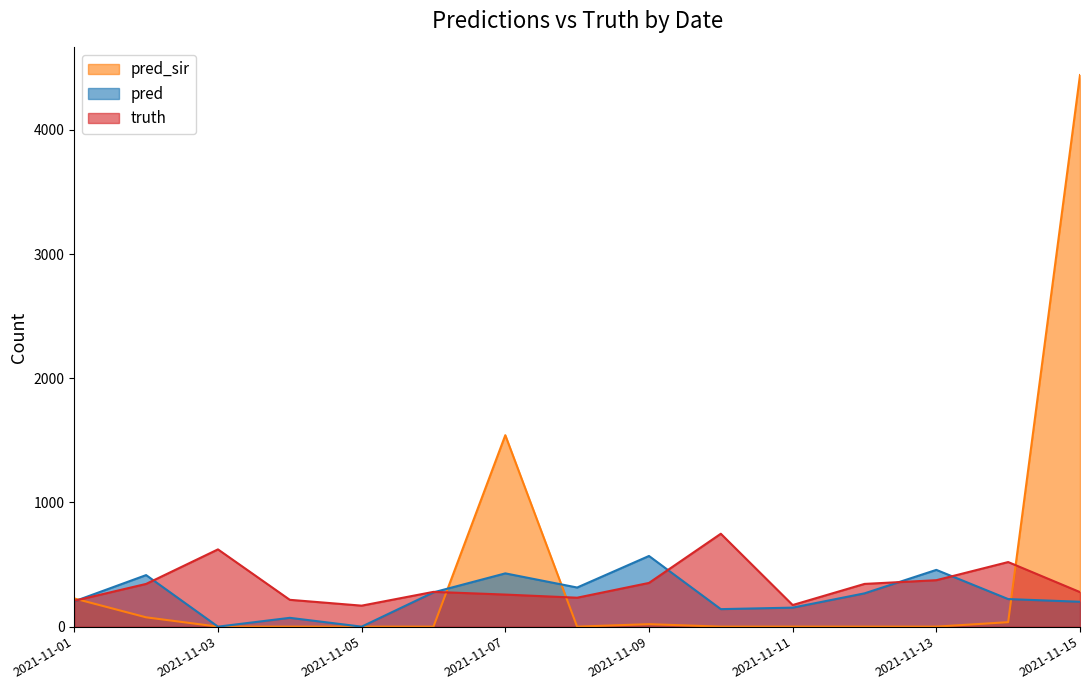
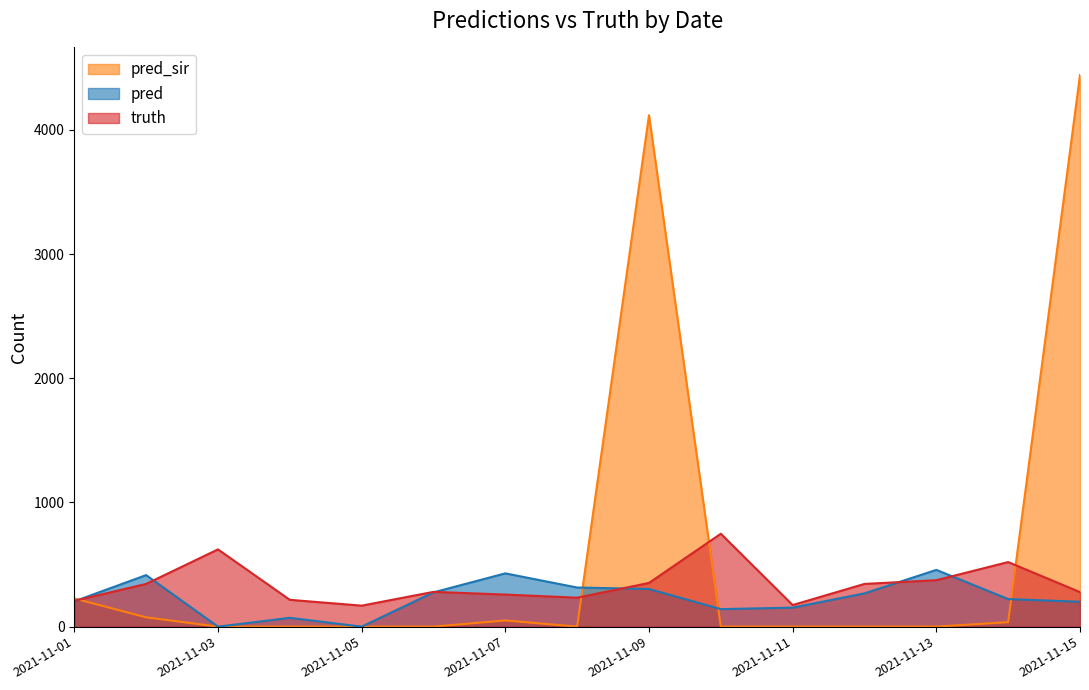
  {
    "pred_sir": {
-     "2021-11-07": 1540,
-     "2021-11-09": 20,
+     "2021-11-07": 50,
+     "2021-11-09": 4120,
      "2021-11-11": 0,
      "2021-11-13": 0,
      "2021-11-15": 4440
    },
    "pred": {
      "2021-11-07": 430,
-     "2021-11-09": 570,
+     "2021-11-09": 300,
      "2021-11-11": 150,
      "2021-11-13": 460,
      "2021-11-15": 200
    },
    "truth": {
      "2021-11-03": 620,
      "2021-11-05": 170,
      "2021-11-07": 260,
      "2021-11-09": 350,
      "2021-11-11": 170,
      "2021-11-13": 370,
      "2021-11-15": 280
    }
  }
